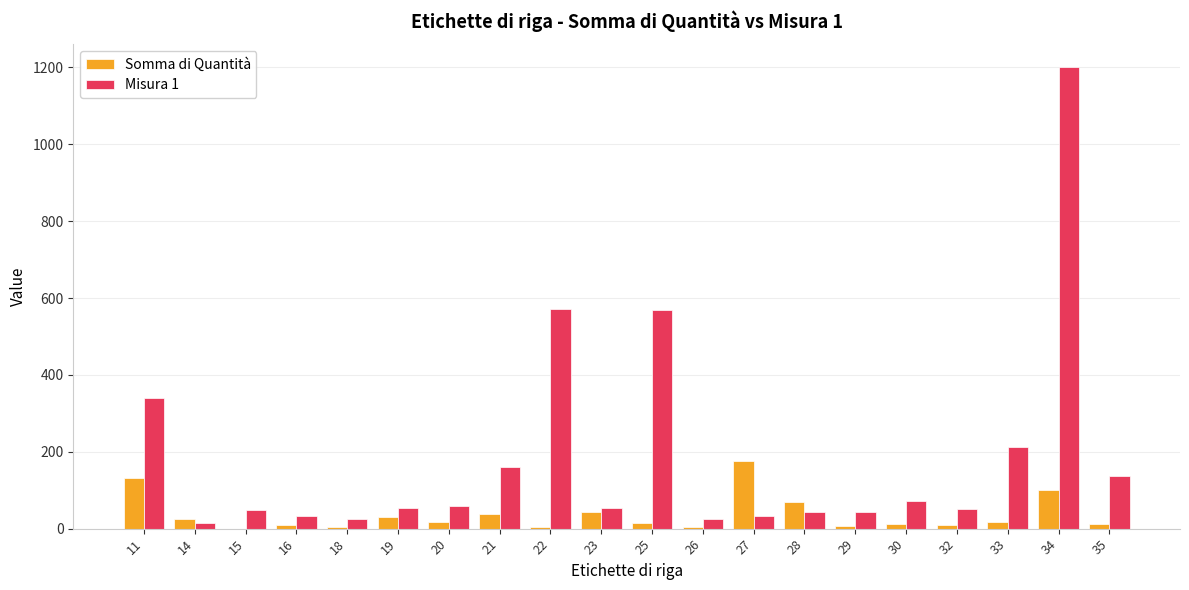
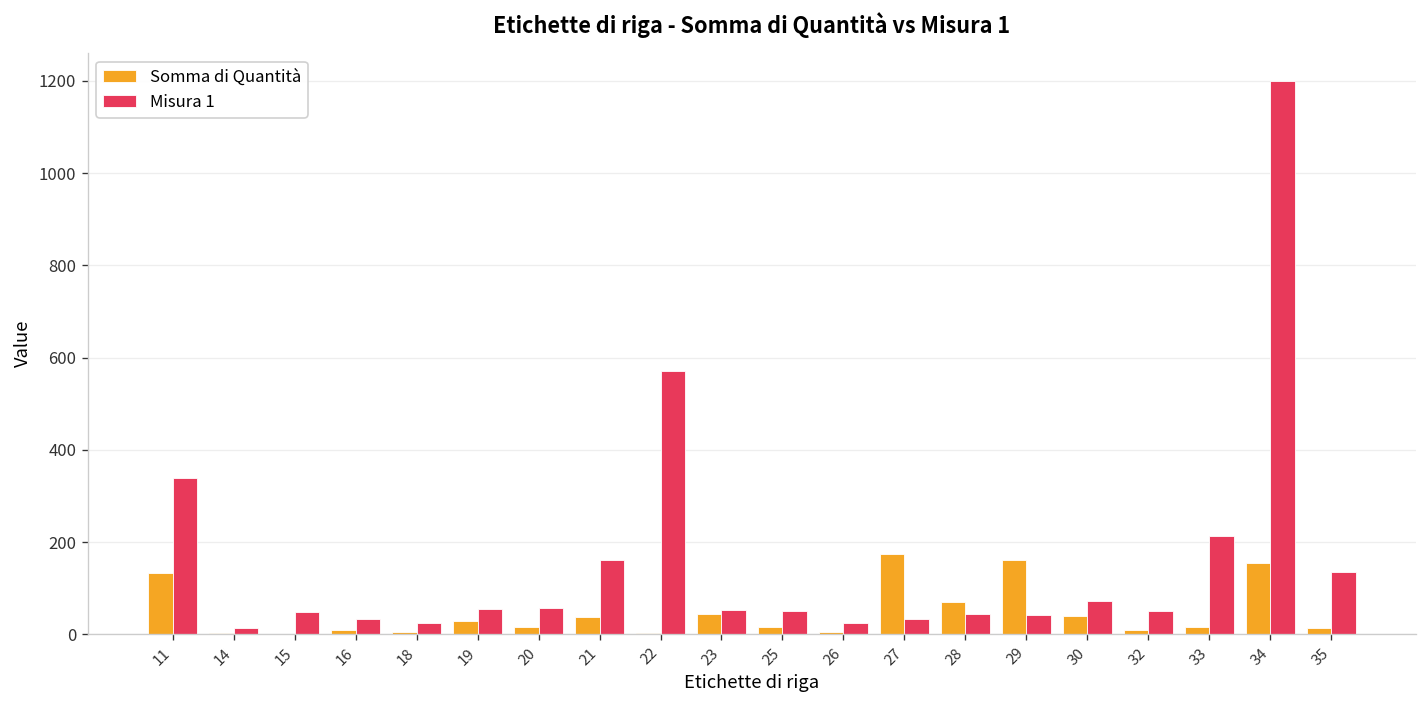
  {
    "Somma di Quantità": {
      "11": 130,
-     "14": 30,
+     "14": 0,
      "15": 0,
      "16": 10,
      "19": 30,
      "20": 20,
      "21": 40,
      "23": 40,
      "25": 20,
      "27": 180,
      "28": 70,
-     "29": 10,
-     "30": 10,
+     "29": 160,
+     "30": 40,
      "32": 10,
      "33": 20,
-     "34": 100,
+     "34": 160,
      "35": 10
    },
    "Misura 1": {
      "11": 340,
      "14": 10,
      "15": 50,
      "16": 30,
      "18": 30,
      "19": 50,
      "20": 60,
      "21": 160,
      "22": 570,
      "23": 50,
-     "25": 570,
+     "25": 50,
      "26": 30,
      "27": 30,
      "28": 40,
      "29": 40,
      "30": 70,
      "32": 50,
      "33": 210,
      "34": 1200,
      "35": 140
    }
  }
